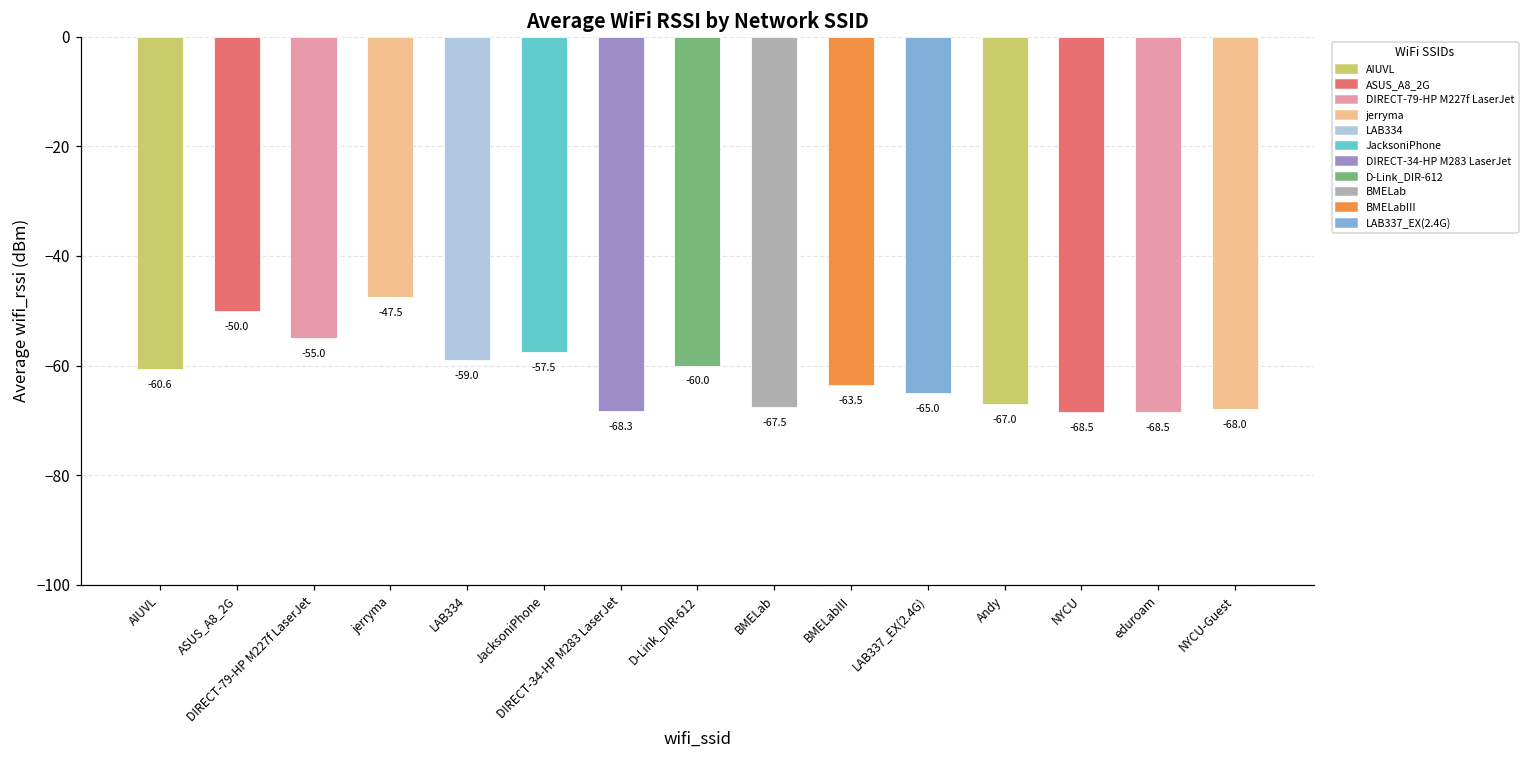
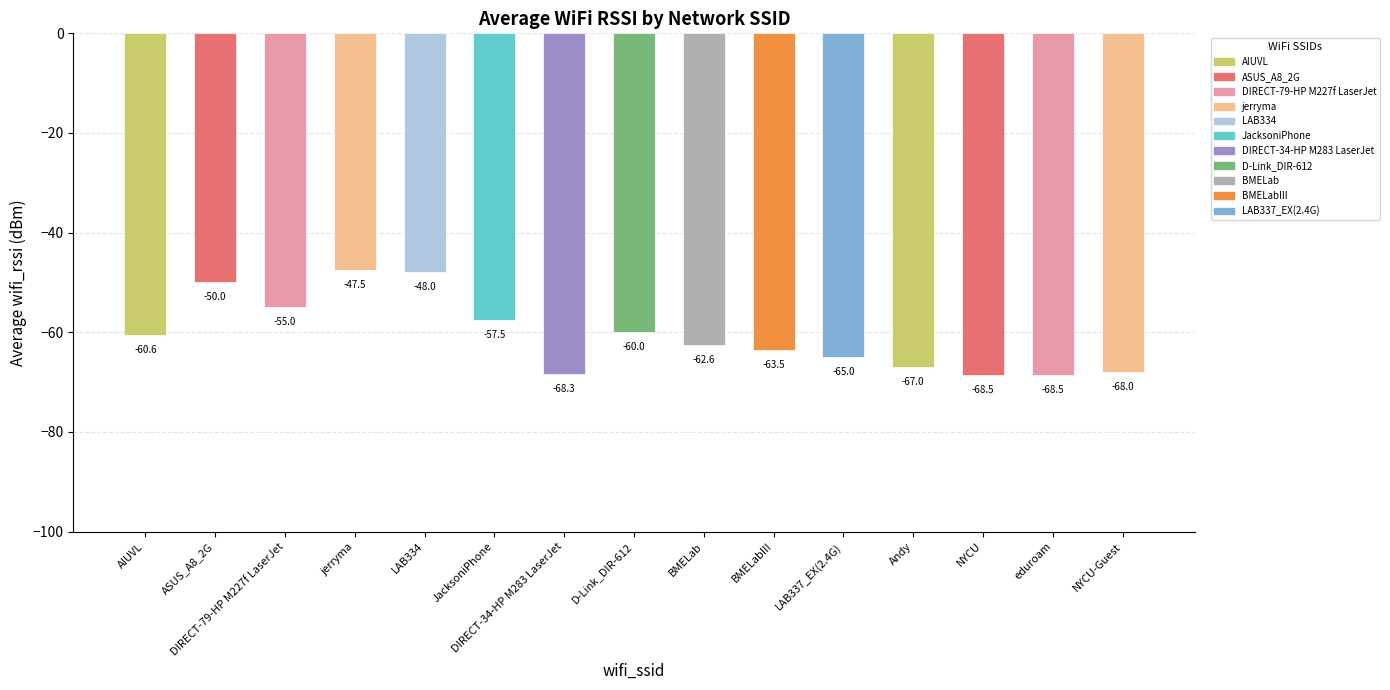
  {
    "AIUVL": -60.6,
    "ASUS_A8_2G": -50.0,
    "DIRECT-79-HP M227f LaserJet": -55.0,
    "jerryma": -47.5,
-   "LAB334": -59.0,
+   "LAB334": -48.0,
    "JacksoniPhone": -57.5,
    "DIRECT-34-HP M283 LaserJet": -68.3,
    "D-Link_DIR-612": -60.0,
-   "BMELab": -67.5,
+   "BMELab": -62.6,
    "BMELabIII": -63.5,
    "LAB337_EX(2.4G)": -65.0,
    "Andy": -67.0,
    "NYCU": -68.5,
    "eduroam": -68.5,
    "NYCU-Guest": -68.0
  }
